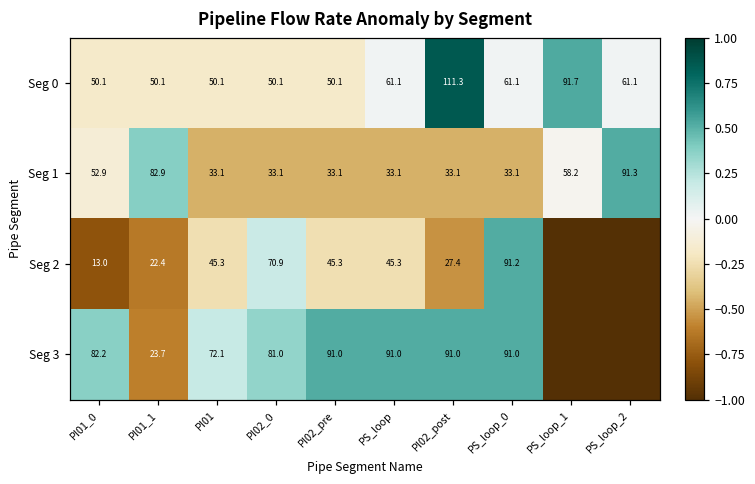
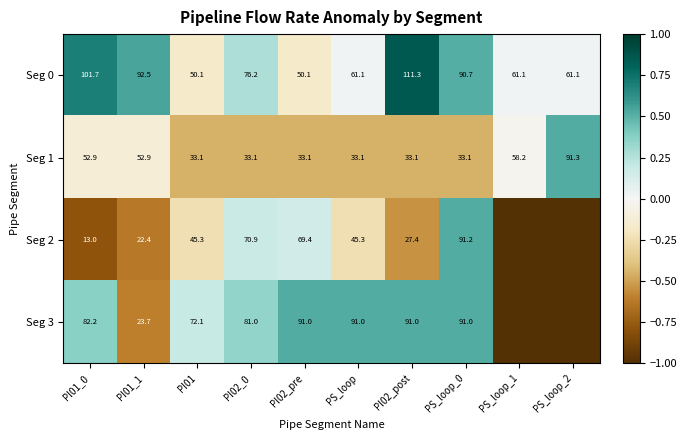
  {
    "Seg 0": {
-     "PI01_0": 50.1,
-     "PI01_1": 50.1,
+     "PI01_0": 101.7,
+     "PI01_1": 92.5,
      "PI01": 50.1,
-     "PI02_0": 50.1,
+     "PI02_0": 76.2,
      "PI02_pre": 50.1,
      "PS_loop": 61.1,
      "PI02_post": 111.3,
-     "PS_loop_0": 61.1,
-     "PS_loop_1": 91.7,
+     "PS_loop_0": 90.7,
+     "PS_loop_1": 61.1,
      "PS_loop_2": 61.1
    },
    "Seg 1": {
      "PI01_0": 52.9,
-     "PI01_1": 82.9,
+     "PI01_1": 52.9,
      "PI01": 33.1,
      "PI02_0": 33.1,
      "PI02_pre": 33.1,
      "PS_loop": 33.1,
      "PI02_post": 33.1,
      "PS_loop_0": 33.1,
      "PS_loop_1": 58.2,
      "PS_loop_2": 91.3
    },
    "Seg 2": {
      "PI01_0": 13.0,
      "PI01_1": 22.4,
      "PI01": 45.3,
      "PI02_0": 70.9,
-     "PI02_pre": 45.3,
+     "PI02_pre": 69.4,
      "PS_loop": 45.3,
      "PI02_post": 27.4,
      "PS_loop_0": 91.2
    },
    "Seg 3": {
      "PI01_0": 82.2,
      "PI01_1": 23.7,
      "PI01": 72.1,
      "PI02_0": 81.0,
      "PI02_pre": 91.0,
      "PS_loop": 91.0,
      "PI02_post": 91.0,
      "PS_loop_0": 91.0
    }
  }
